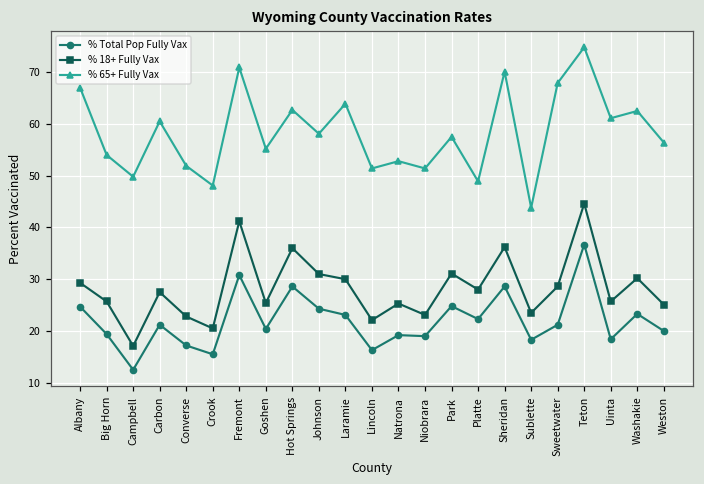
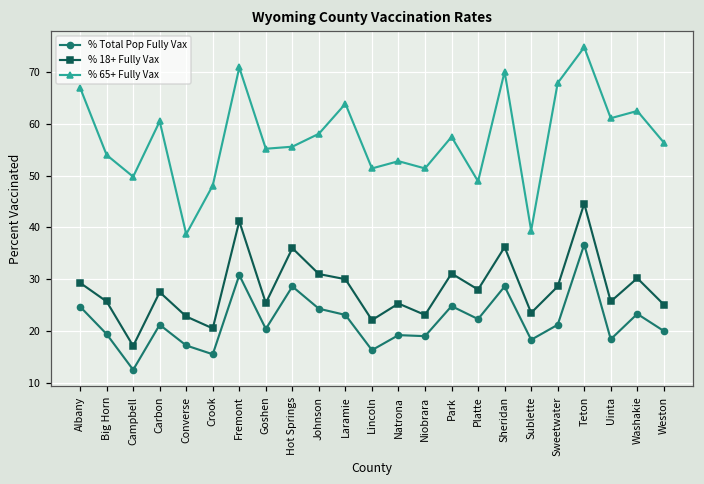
  {
    "% 65+ Fully Vax": {
      "Albany": 67,
      "Big Horn": 54,
      "Campbell": 50,
      "Carbon": 61,
-     "Converse": 52,
+     "Converse": 39,
      "Crook": 48,
      "Fremont": 71,
      "Goshen": 55,
-     "Hot Springs": 63,
+     "Hot Springs": 56,
      "Johnson": 58,
      "Laramie": 64,
      "Lincoln": 51,
      "Natrona": 53,
      "Niobrara": 51,
      "Park": 58,
      "Platte": 49,
      "Sheridan": 70,
-     "Sublette": 44,
+     "Sublette": 39,
      "Sweetwater": 68,
      "Teton": 75,
      "Uinta": 61,
      "Washakie": 63,
      "Weston": 56
    }
  }
